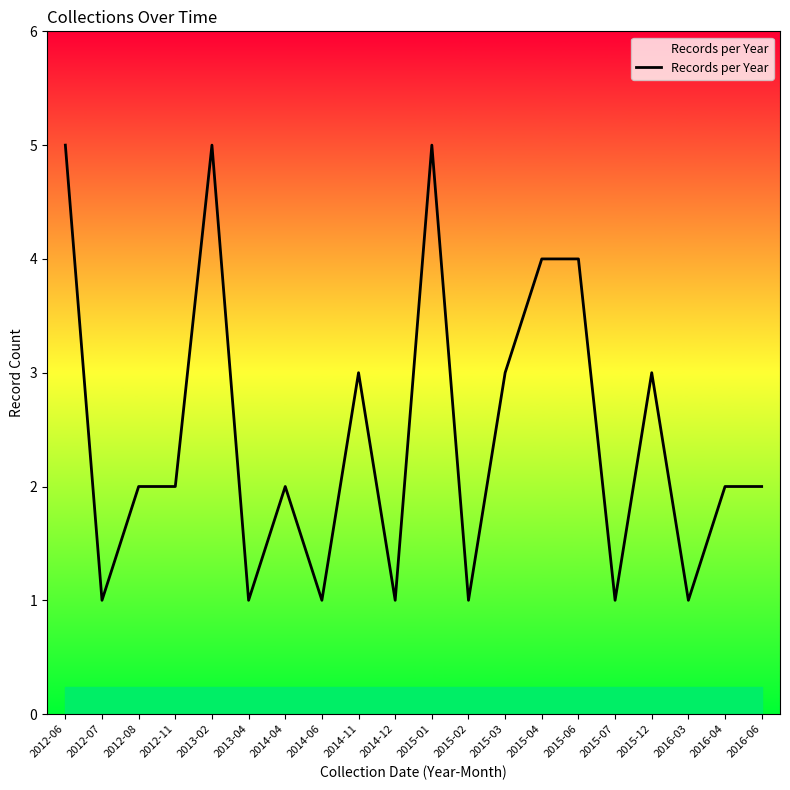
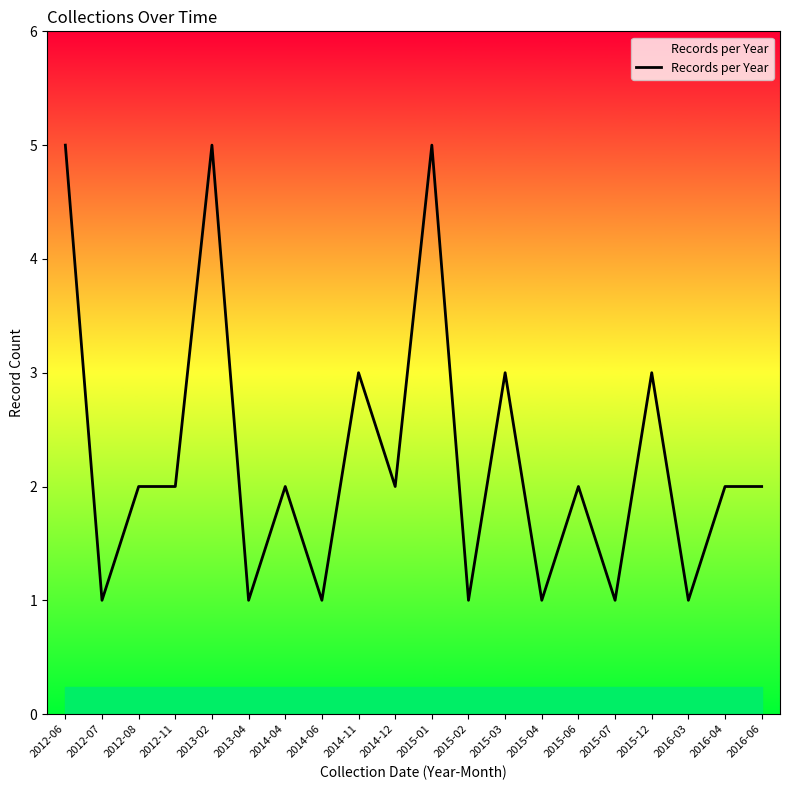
  {
    "Records per Year": {
      "2012-06": 5,
      "2012-07": 1,
      "2012-08": 2,
      "2012-11": 2,
      "2013-02": 5,
      "2013-04": 1,
      "2014-04": 2,
      "2014-06": 1,
      "2014-11": 3,
-     "2014-12": 1,
+     "2014-12": 2,
      "2015-01": 5,
      "2015-02": 1,
      "2015-03": 3,
-     "2015-04": 4,
-     "2015-06": 4,
+     "2015-04": 1,
+     "2015-06": 2,
      "2015-07": 1,
      "2015-12": 3,
      "2016-03": 1,
      "2016-04": 2,
      "2016-06": 2
    }
  }
